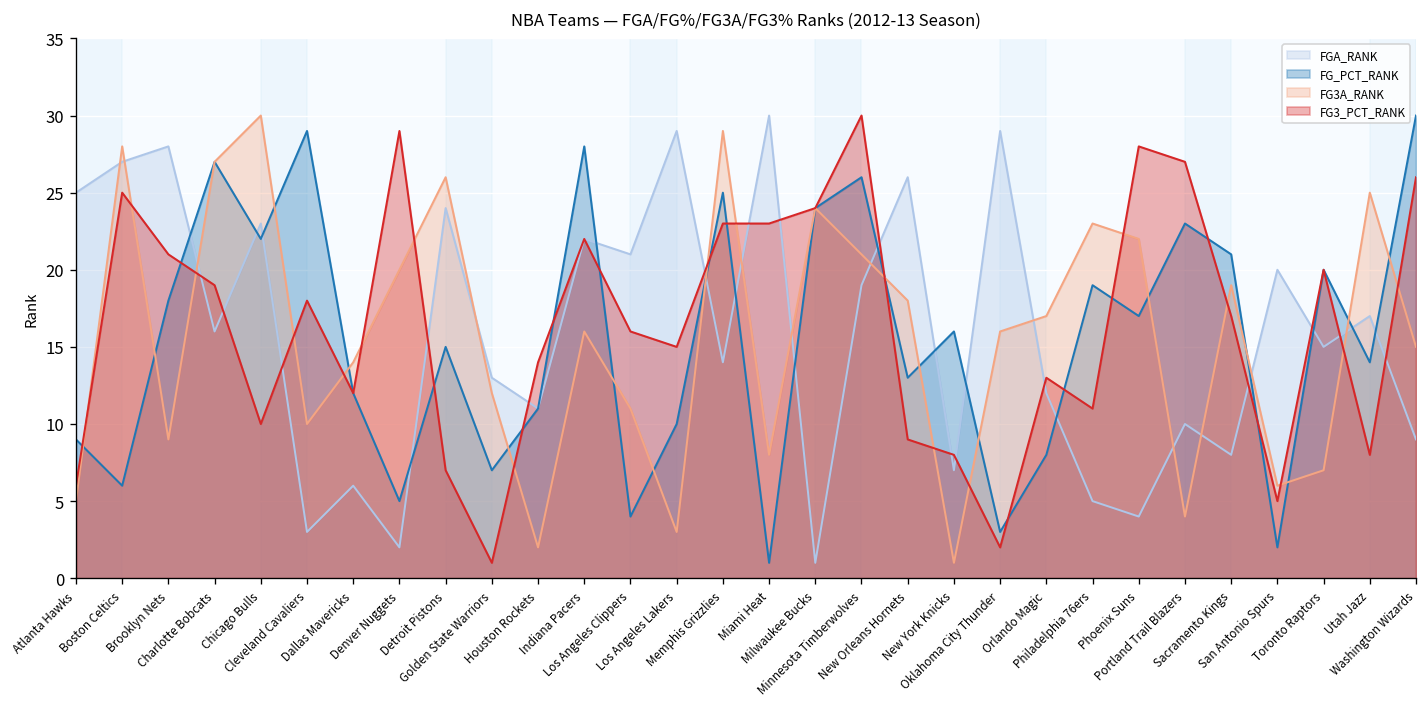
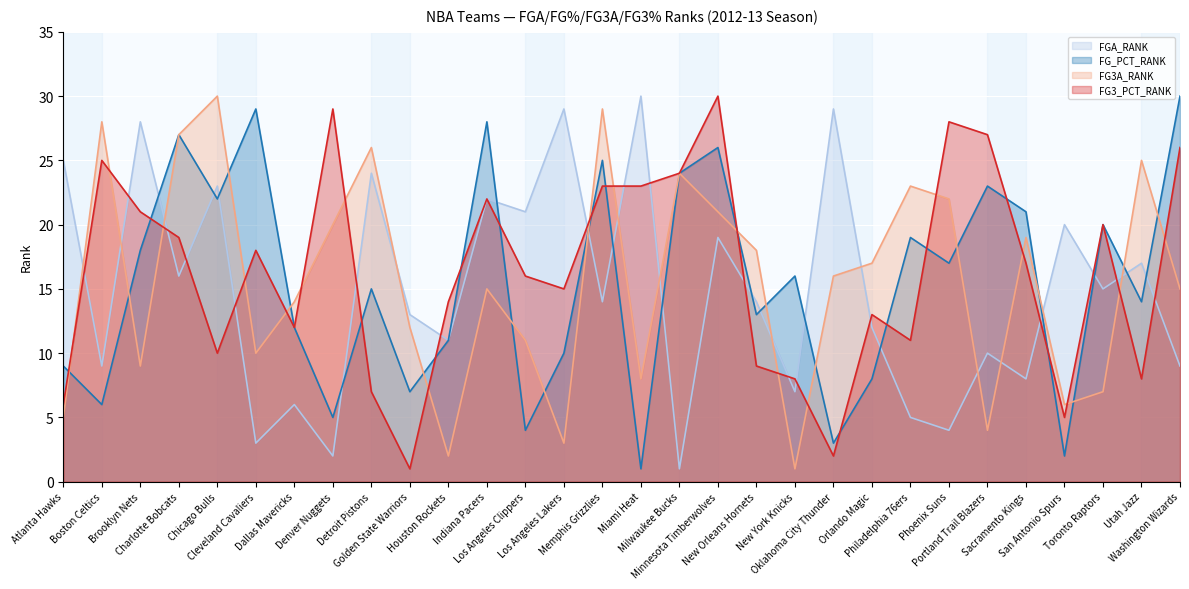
  {
    "FGA_RANK": {
      "Atlanta Hawks": 25,
-     "Boston Celtics": 27,
+     "Boston Celtics": 9,
      "Brooklyn Nets": 28,
      "Charlotte Bobcats": 16,
      "Chicago Bulls": 23,
      "Cleveland Cavaliers": 3,
      "Dallas Mavericks": 6,
      "Denver Nuggets": 2,
      "Detroit Pistons": 24,
      "Golden State Warriors": 13,
      "Los Angeles Clippers": 21,
      "Los Angeles Lakers": 29,
      "Memphis Grizzlies": 14,
      "Miami Heat": 30,
      "Milwaukee Bucks": 1,
      "Minnesota Timberwolves": 19,
-     "New Orleans Hornets": 26,
+     "New Orleans Hornets": 14,
      "New York Knicks": 7,
      "Oklahoma City Thunder": 29,
      "Orlando Magic": 12,
      "Philadelphia 76ers": 5,
      "Phoenix Suns": 4,
      "Portland Trail Blazers": 10,
      "Sacramento Kings": 8,
      "San Antonio Spurs": 20,
      "Toronto Raptors": 15,
      "Utah Jazz": 17,
      "Washington Wizards": 9
    },
    "FG_PCT_RANK": {
      "Atlanta Hawks": 9,
      "Boston Celtics": 6,
      "Brooklyn Nets": 18,
      "Chicago Bulls": 22,
      "Cleveland Cavaliers": 29,
      "Denver Nuggets": 5,
      "Detroit Pistons": 15,
      "Golden State Warriors": 7,
      "Indiana Pacers": 28,
      "Los Angeles Clippers": 4,
      "Los Angeles Lakers": 10,
      "Memphis Grizzlies": 25,
      "Miami Heat": 1,
      "Minnesota Timberwolves": 26,
      "New Orleans Hornets": 13,
      "New York Knicks": 16,
      "Oklahoma City Thunder": 3,
      "Orlando Magic": 8,
      "Philadelphia 76ers": 19,
      "Phoenix Suns": 17,
      "Portland Trail Blazers": 23,
      "Sacramento Kings": 21,
      "San Antonio Spurs": 2,
      "Utah Jazz": 14,
      "Washington Wizards": 30
    },
    "FG3A_RANK": {
      "Atlanta Hawks": 5,
      "Boston Celtics": 28,
      "Brooklyn Nets": 9,
      "Chicago Bulls": 30,
      "Cleveland Cavaliers": 10,
      "Dallas Mavericks": 14,
      "Denver Nuggets": 20,
      "Detroit Pistons": 26,
      "Golden State Warriors": 12,
      "Houston Rockets": 2,
-     "Indiana Pacers": 16,
+     "Indiana Pacers": 15,
      "Los Angeles Clippers": 11,
      "Los Angeles Lakers": 3,
      "Memphis Grizzlies": 29,
      "Miami Heat": 8,
      "Minnesota Timberwolves": 21,
      "New Orleans Hornets": 18,
      "New York Knicks": 1,
      "Oklahoma City Thunder": 16,
      "Orlando Magic": 17,
      "Philadelphia 76ers": 23,
      "Phoenix Suns": 22,
      "Portland Trail Blazers": 4,
      "Sacramento Kings": 19,
      "San Antonio Spurs": 6,
      "Toronto Raptors": 7,
      "Utah Jazz": 25,
      "Washington Wizards": 15
    },
    "FG3_PCT_RANK": {
      "Atlanta Hawks": 6,
      "Boston Celtics": 25,
      "Brooklyn Nets": 21,
      "Charlotte Bobcats": 19,
      "Chicago Bulls": 10,
      "Cleveland Cavaliers": 18,
      "Denver Nuggets": 29,
      "Detroit Pistons": 7,
      "Golden State Warriors": 1,
      "Houston Rockets": 14,
      "Los Angeles Clippers": 16,
      "Los Angeles Lakers": 15,
      "Memphis Grizzlies": 23,
      "Miami Heat": 23,
      "Minnesota Timberwolves": 30,
      "New Orleans Hornets": 9,
      "New York Knicks": 8,
      "Oklahoma City Thunder": 2,
      "Orlando Magic": 13,
      "Philadelphia 76ers": 11,
      "Phoenix Suns": 28,
      "Portland Trail Blazers": 27,
      "Sacramento Kings": 17,
      "San Antonio Spurs": 5,
      "Utah Jazz": 8,
      "Washington Wizards": 26
    }
  }
